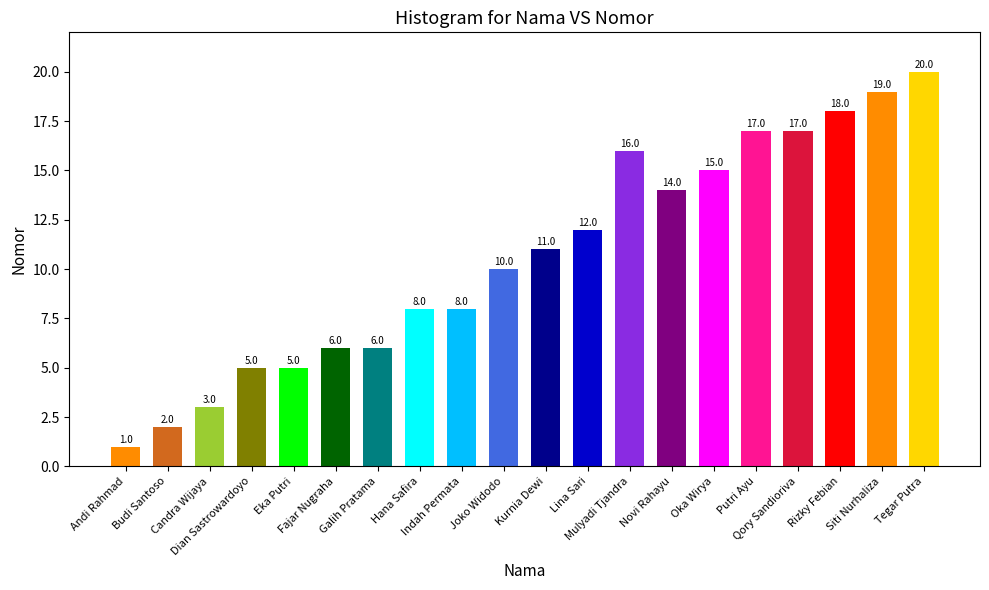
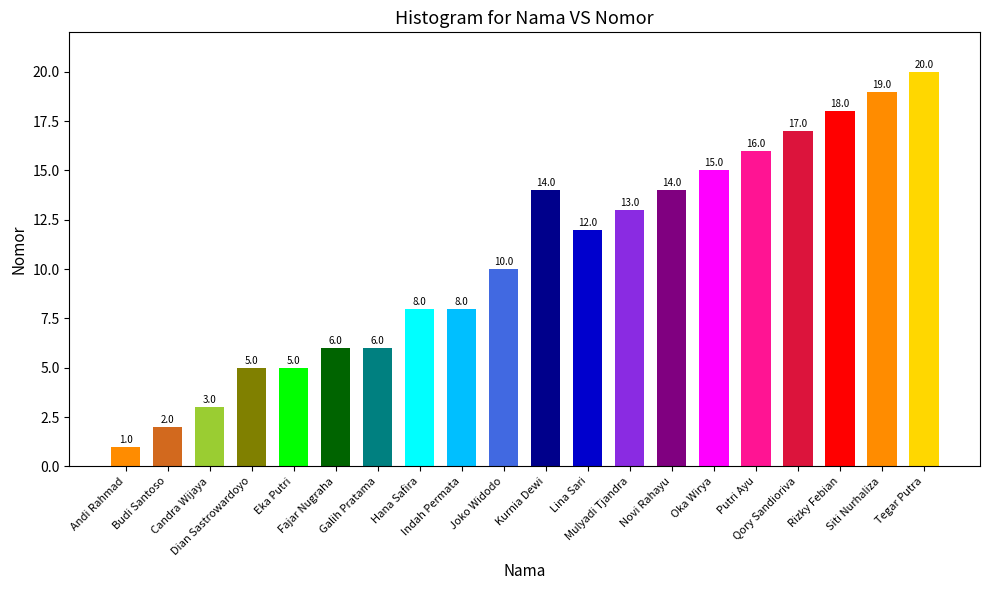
  {
    "Andi Rahmad": 1.0,
    "Budi Santoso": 2.0,
    "Candra Wijaya": 3.0,
    "Dian Sastrowardoyo": 5.0,
    "Eka Putri": 5.0,
    "Fajar Nugraha": 6.0,
    "Galih Pratama": 6.0,
    "Hana Safira": 8.0,
    "Indah Permata": 8.0,
    "Joko Widodo": 10.0,
-   "Kurnia Dewi": 11.0,
+   "Kurnia Dewi": 14.0,
    "Lina Sari": 12.0,
-   "Mulyadi Tjandra": 16.0,
+   "Mulyadi Tjandra": 13.0,
    "Novi Rahayu": 14.0,
    "Oka Wirya": 15.0,
-   "Putri Ayu": 17.0,
+   "Putri Ayu": 16.0,
    "Qory Sandioriva": 17.0,
    "Rizky Febian": 18.0,
    "Siti Nurhaliza": 19.0,
    "Tegar Putra": 20.0
  }
